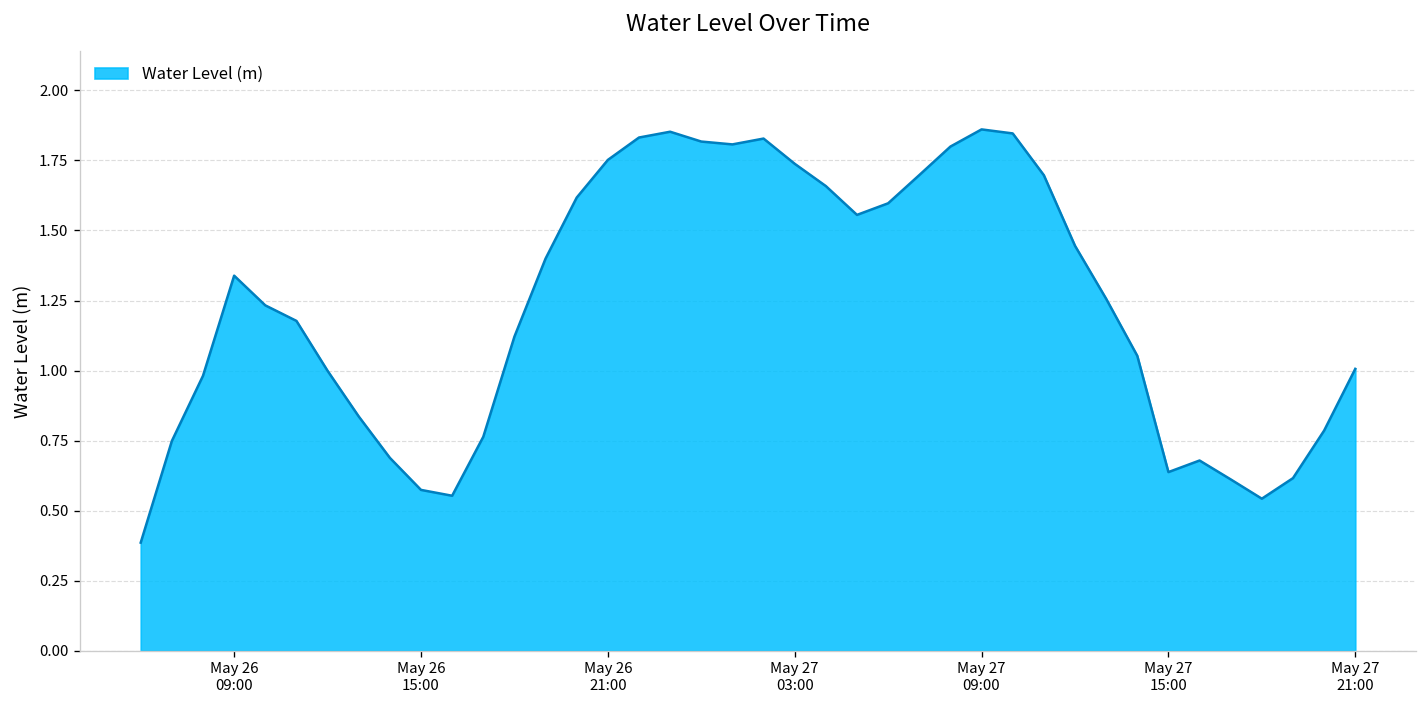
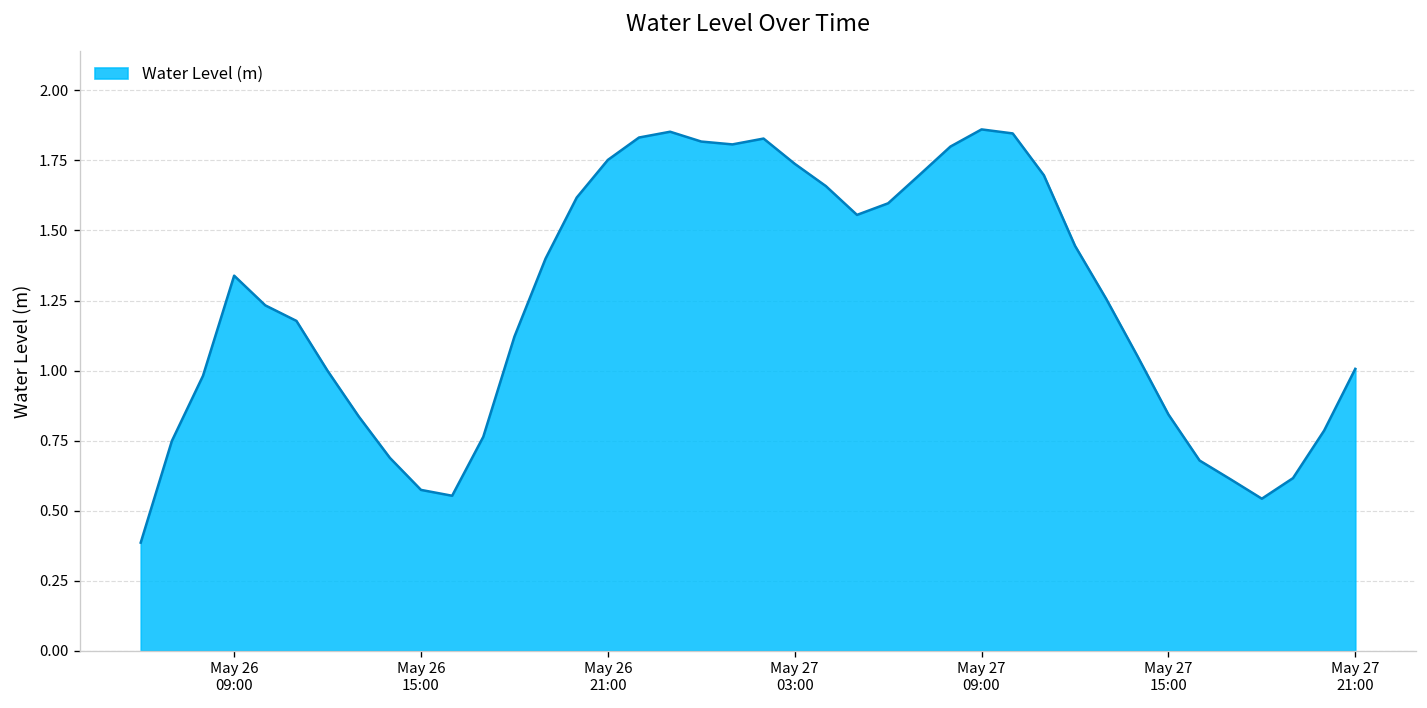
  {
    "May 26 09:00": 1.34,
    "May 26 15:00": 0.57,
    "May 26 21:00": 1.75,
    "May 27 03:00": 1.74,
    "May 27 09:00": 1.86,
-   "May 27 15:00": 0.64,
+   "May 27 15:00": 0.84,
    "May 27 21:00": 1.01
  }
